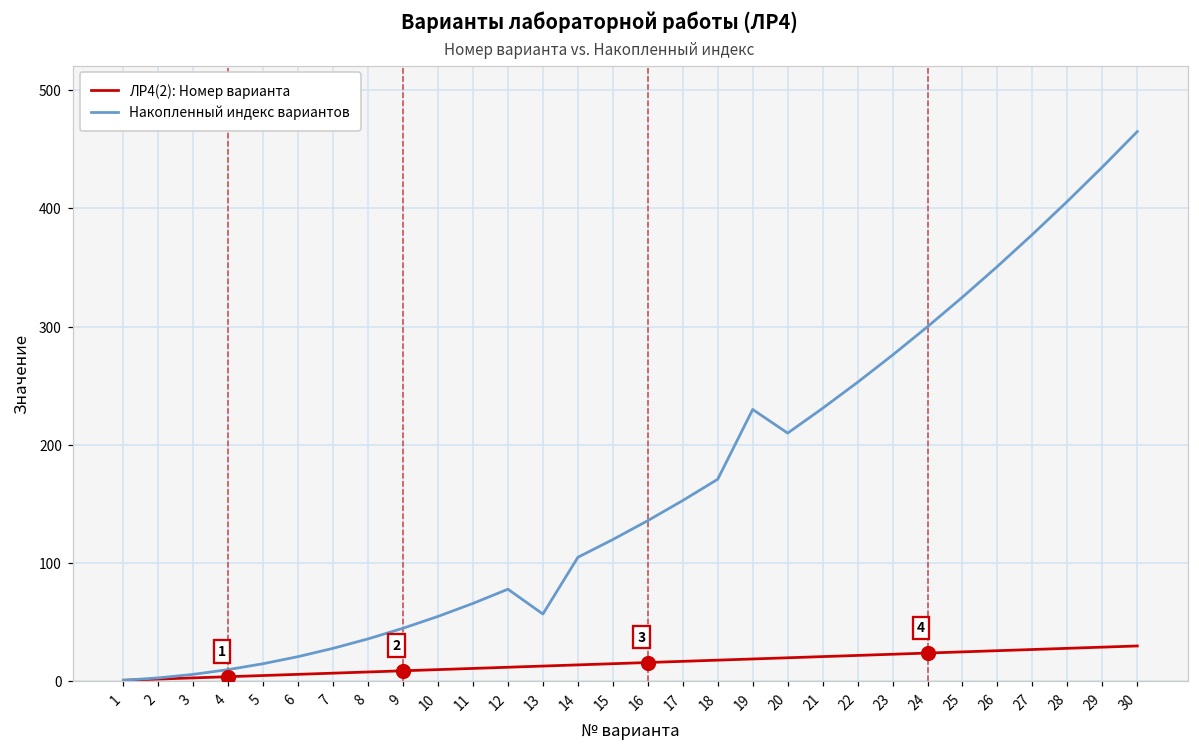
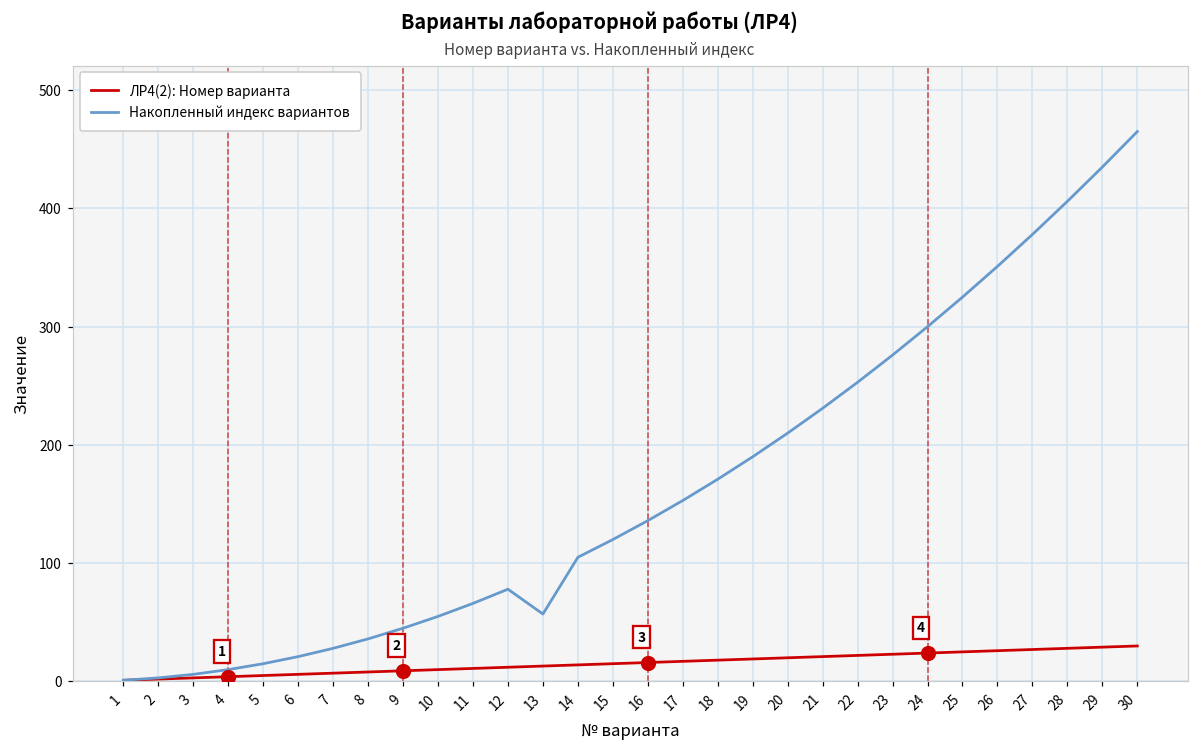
  {
    "Накопленный индекс вариантов": {
      "3": 6,
      "5": 15,
      "6": 21,
      "7": 28,
      "8": 36,
      "10": 55,
      "11": 66,
      "12": 78,
      "13": 57,
      "14": 105,
      "15": 120,
      "16": 136,
      "17": 153,
      "18": 171,
-     "19": 230,
+     "19": 190,
      "20": 210,
      "21": 231,
      "22": 253,
      "23": 276,
      "24": 300,
      "25": 325,
      "26": 351,
      "27": 378,
      "28": 406,
      "29": 435,
      "30": 465
    }
  }
